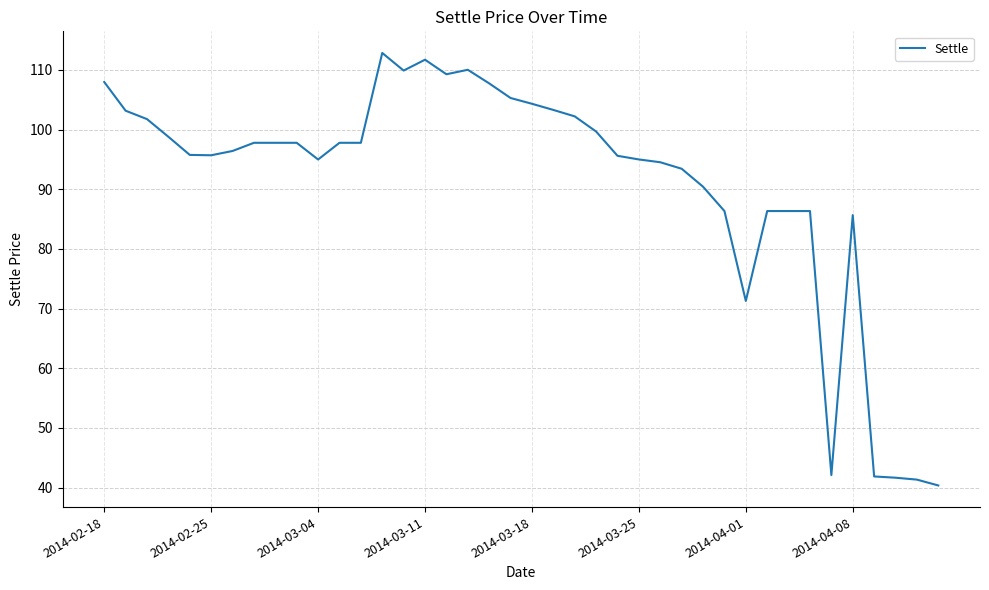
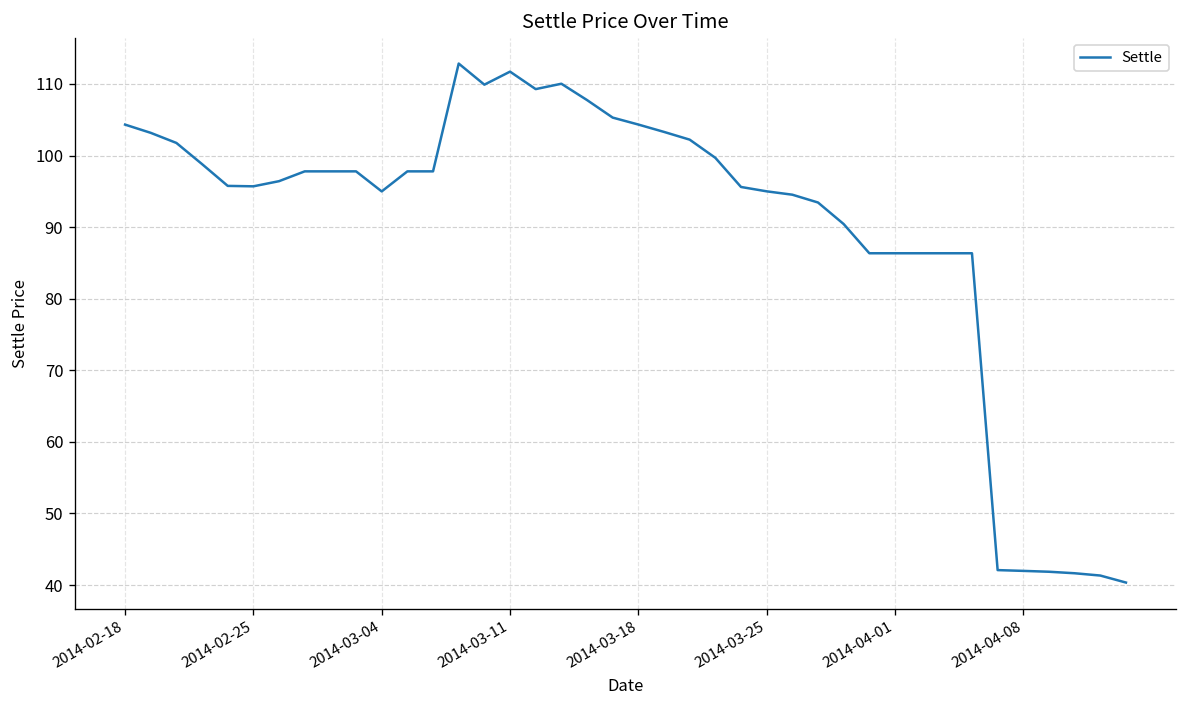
  {
-   "2014-02-18": 108,
+   "2014-02-18": 104,
    "2014-02-25": 96,
    "2014-03-04": 95,
    "2014-03-11": 112,
    "2014-03-18": 104,
    "2014-03-25": 95,
-   "2014-04-01": 71,
-   "2014-04-08": 86
+   "2014-04-01": 86,
+   "2014-04-08": 42
  }
